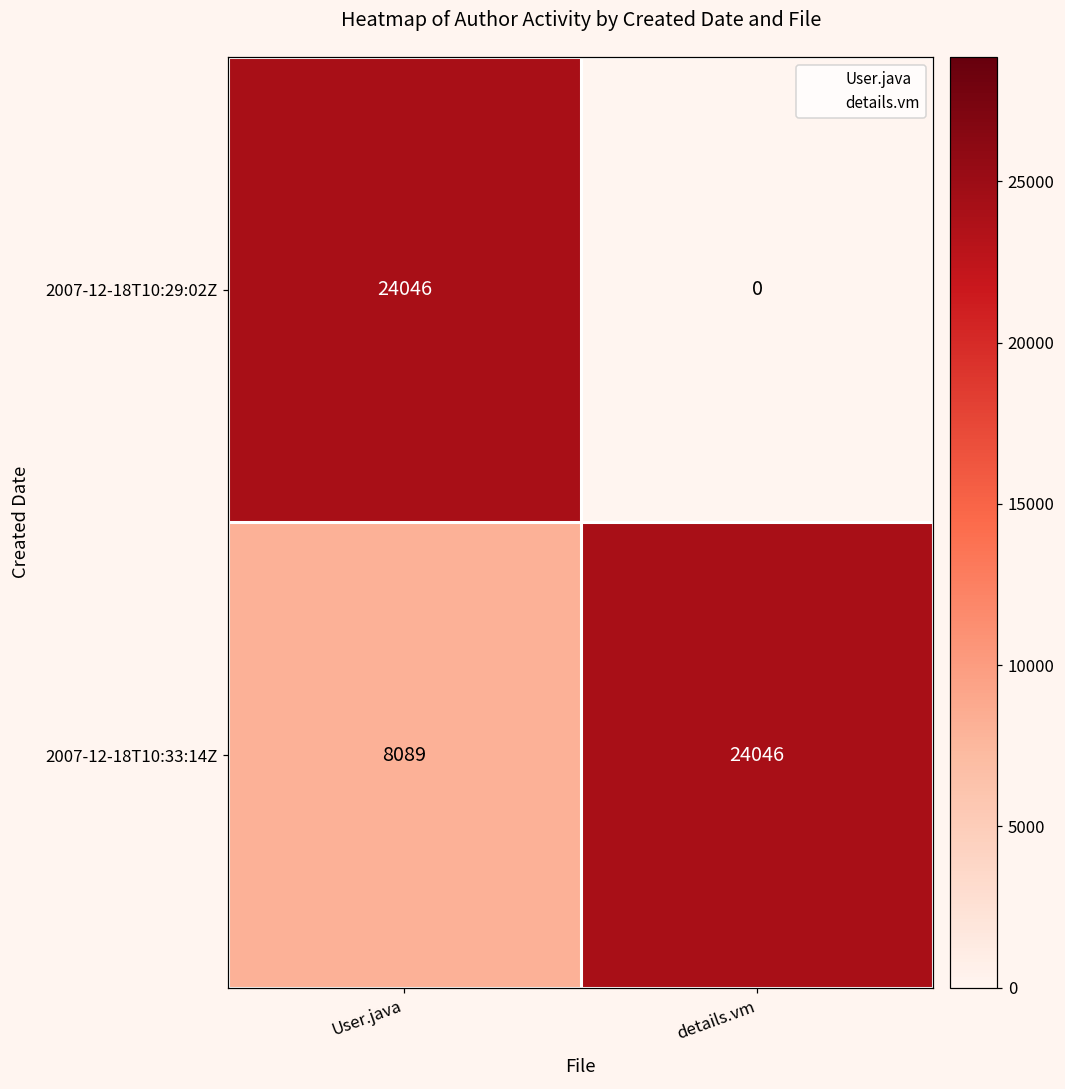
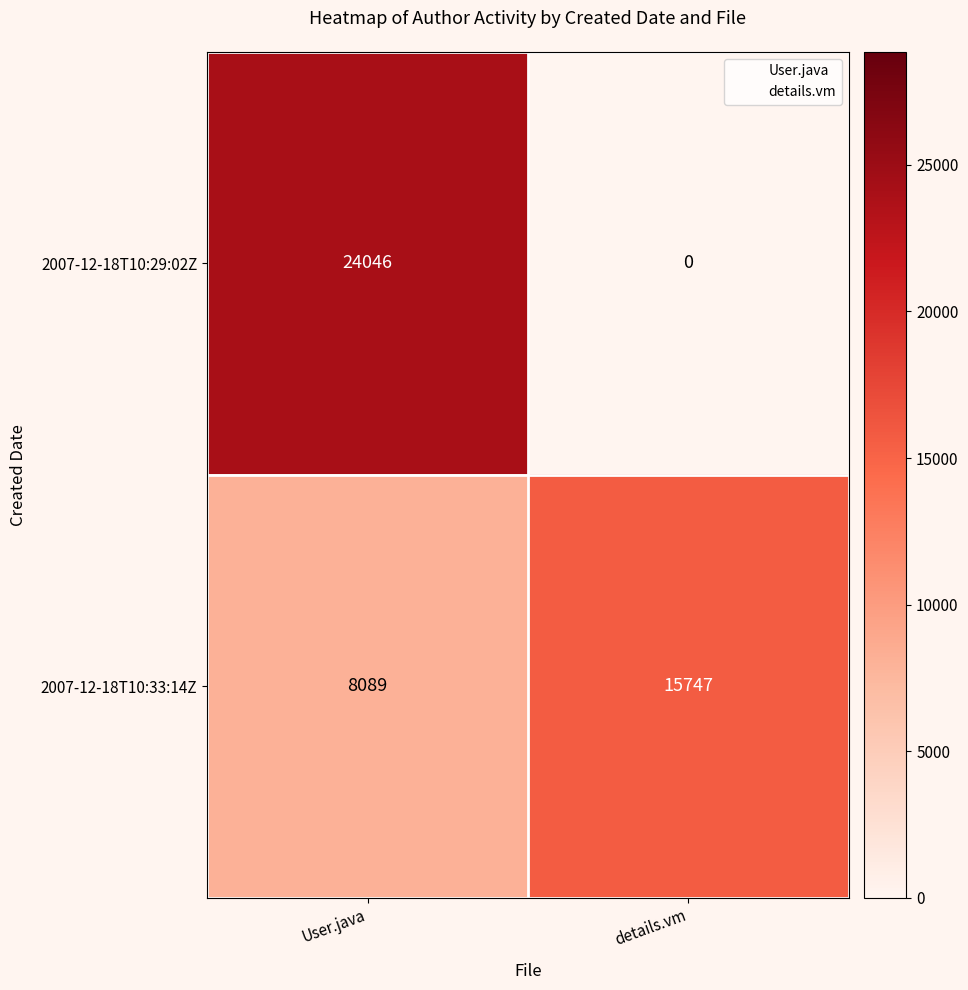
  {
    "2007-12-18T10:29:02Z": {
      "User.java": 24046,
      "details.vm": 0
    },
    "2007-12-18T10:33:14Z": {
      "User.java": 8089,
-     "details.vm": 24046
+     "details.vm": 15747
    }
  }
